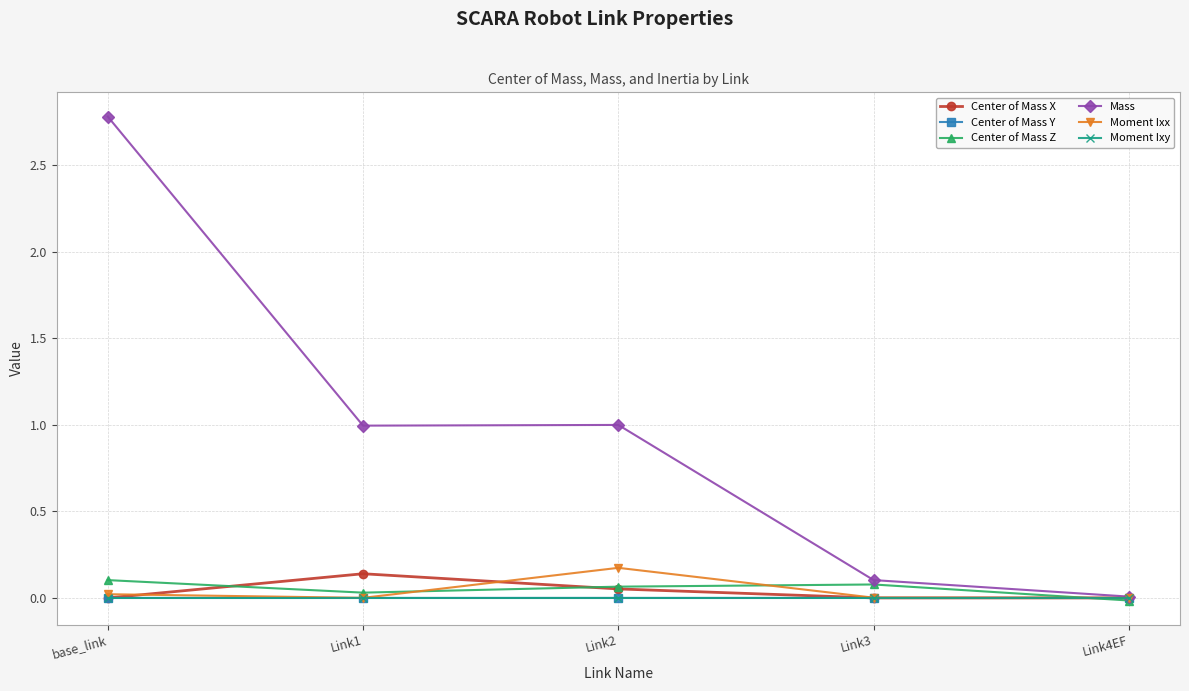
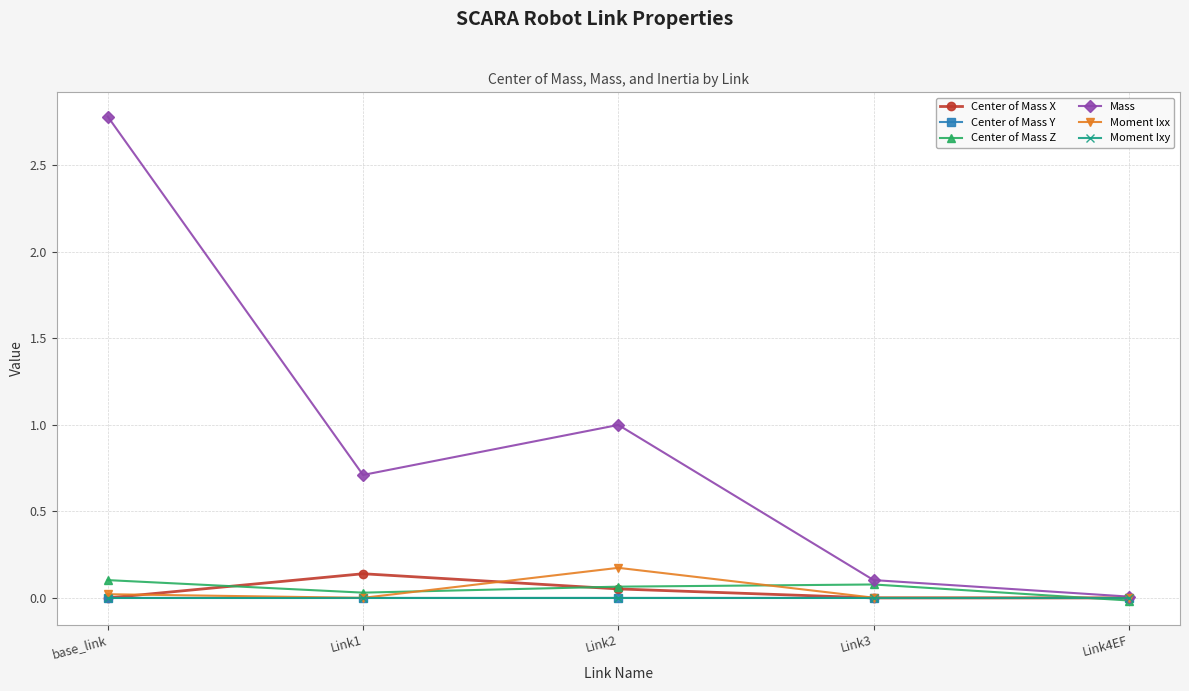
  {
    "Center of Mass X": {
      "Link1": 0.14
    },
    "Mass": {
      "base_link": 2.78,
-     "Link1": 1.00,
+     "Link1": 0.71,
      "Link2": 1.00,
      "Link3": 0.10
    },
    "Moment Ixx": {
      "base_link": 0.02,
      "Link2": 0.17
    }
  }
